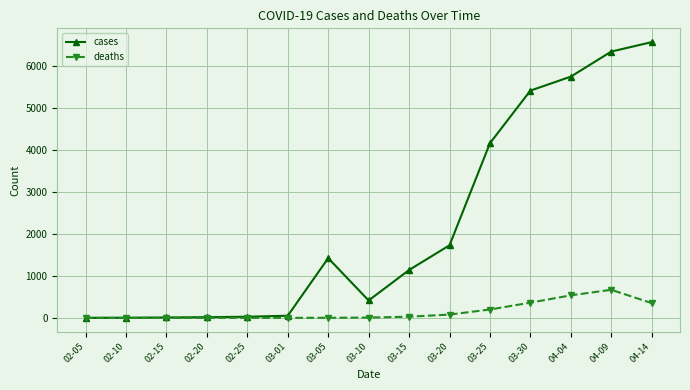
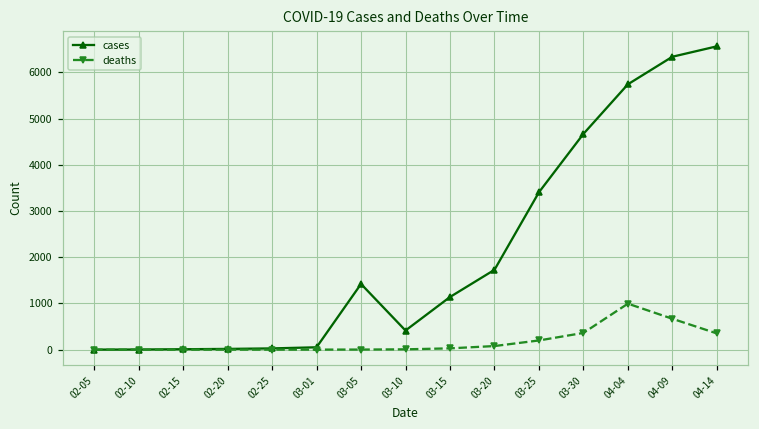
  {
    "cases": {
      "03-05": 1400,
      "03-10": 400,
      "03-15": 1100,
      "03-20": 1700,
-     "03-25": 4200,
-     "03-30": 5400,
+     "03-25": 3400,
+     "03-30": 4700,
      "04-04": 5700,
      "04-09": 6300,
      "04-14": 6600
    },
    "deaths": {
      "03-05": 0,
      "03-10": 0,
      "03-15": 0,
      "03-20": 100,
      "03-25": 200,
      "03-30": 400,
-     "04-04": 500,
+     "04-04": 1000,
      "04-09": 700,
      "04-14": 400
    }
  }
